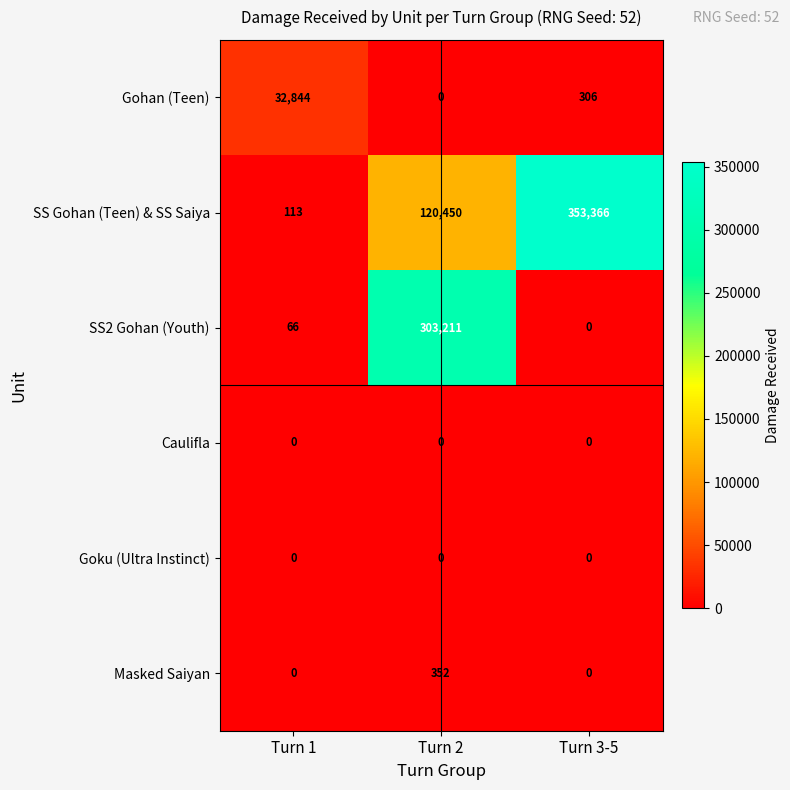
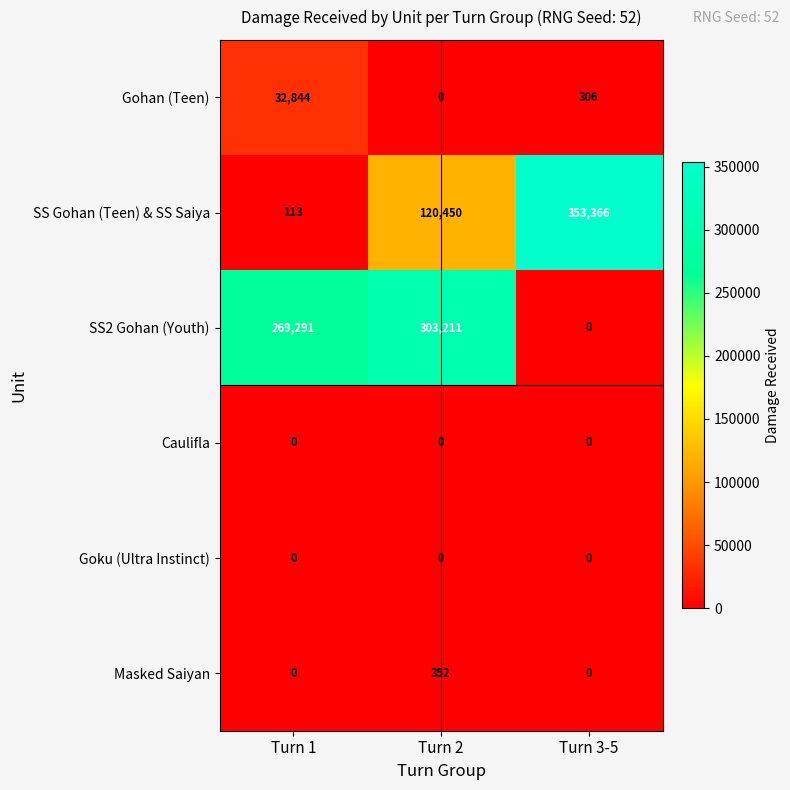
  {
    "Gohan (Teen)": {
      "Turn 1": "32,844",
      "Turn 2": "0",
      "Turn 3-5": "306"
    },
    "SS Gohan (Teen) & SS Saiya": {
      "Turn 1": "113",
      "Turn 2": "120,450",
      "Turn 3-5": "353,366"
    },
    "SS2 Gohan (Youth)": {
-     "Turn 1": "66",
+     "Turn 1": "269,291",
      "Turn 2": "303,211",
      "Turn 3-5": "0"
    },
    "Caulifla": {
      "Turn 1": "0",
      "Turn 2": "0",
      "Turn 3-5": "0"
    },
    "Goku (Ultra Instinct)": {
      "Turn 1": "0",
      "Turn 2": "0",
      "Turn 3-5": "0"
    },
    "Masked Saiyan": {
      "Turn 1": "0",
      "Turn 2": "352",
      "Turn 3-5": "0"
    }
  }
